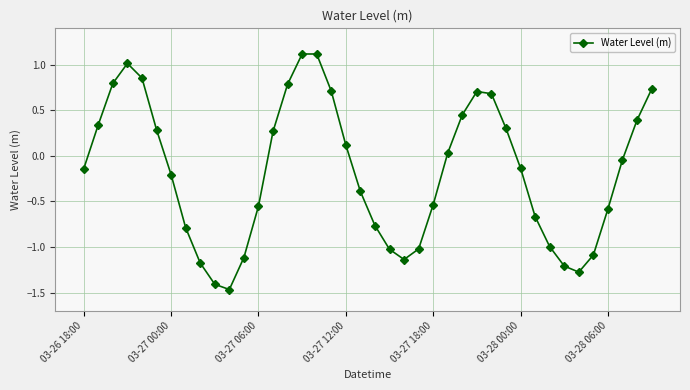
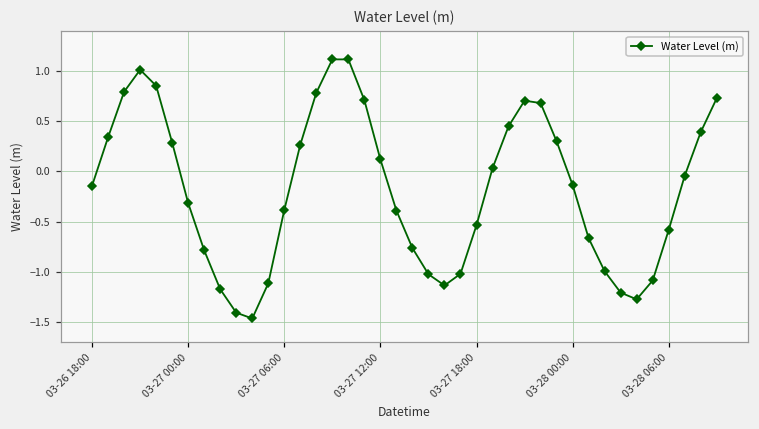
  {
    "03-26 18:00": -0.1,
-   "03-27 00:00": -0.2,
-   "03-27 06:00": -0.6,
+   "03-27 00:00": -0.3,
+   "03-27 06:00": -0.4,
    "03-27 12:00": 0.1,
    "03-27 18:00": -0.5,
    "03-28 00:00": -0.1,
    "03-28 06:00": -0.6
  }
